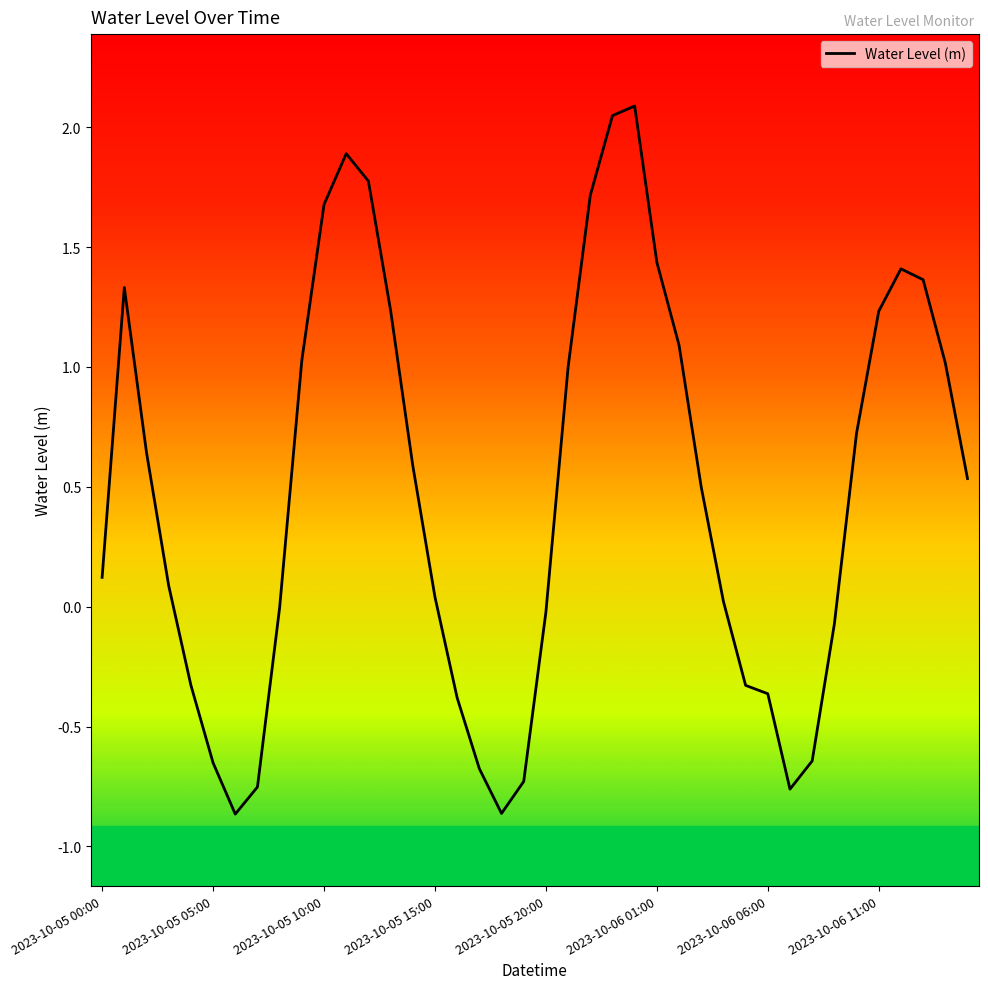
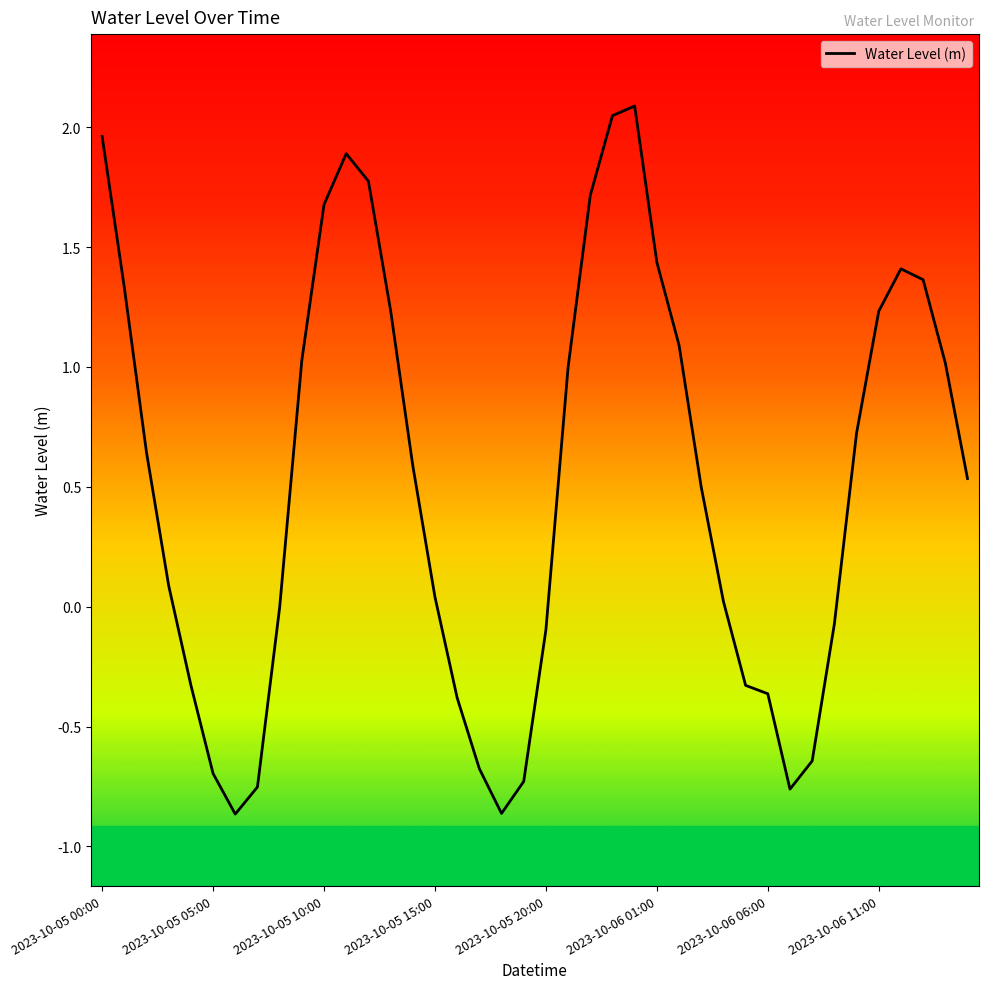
  {
-   "2023-10-05 00:00": 0.12,
-   "2023-10-05 05:00": -0.65,
+   "2023-10-05 00:00": 1.96,
+   "2023-10-05 05:00": -0.70,
    "2023-10-05 10:00": 1.68,
    "2023-10-05 15:00": 0.04,
-   "2023-10-05 20:00": -0.02,
+   "2023-10-05 20:00": -0.10,
    "2023-10-06 01:00": 1.44,
    "2023-10-06 06:00": -0.36,
    "2023-10-06 11:00": 1.23
  }
